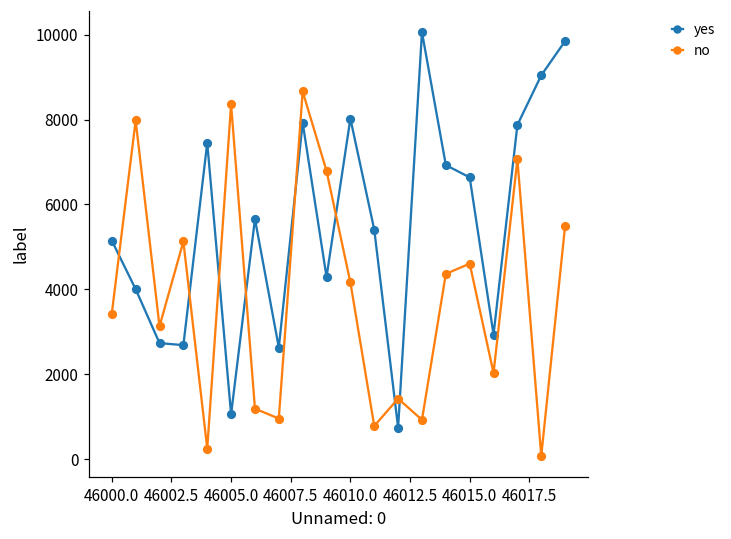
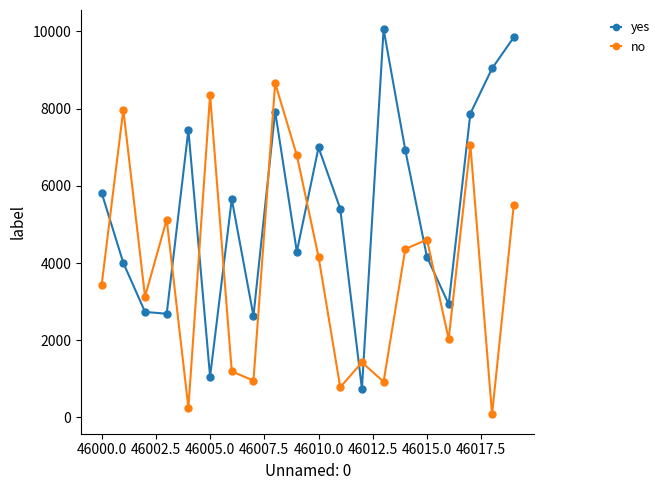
  {
    "yes": {
-     "46000.0": 5100,
+     "46000.0": 5800,
      "46005.0": 1100,
-     "46010.0": 8000,
-     "46015.0": 6600
+     "46010.0": 7000,
+     "46015.0": 4200
    },
    "no": {
      "46000.0": 3400,
      "46005.0": 8400,
      "46010.0": 4200,
      "46015.0": 4600
    }
  }
